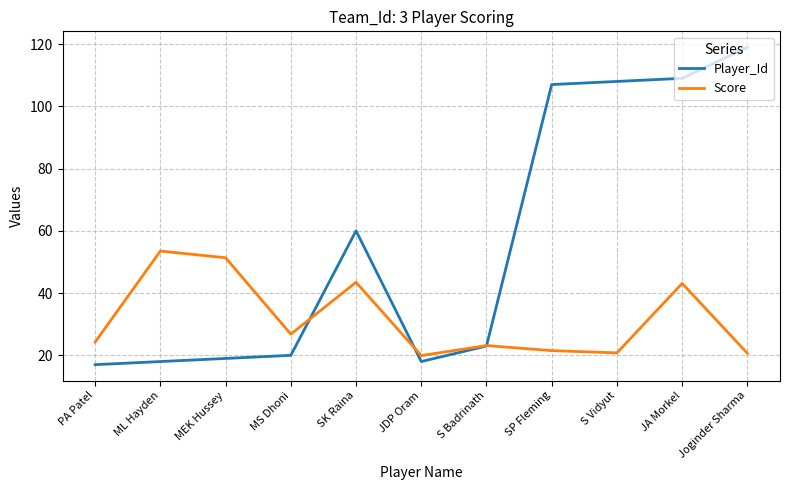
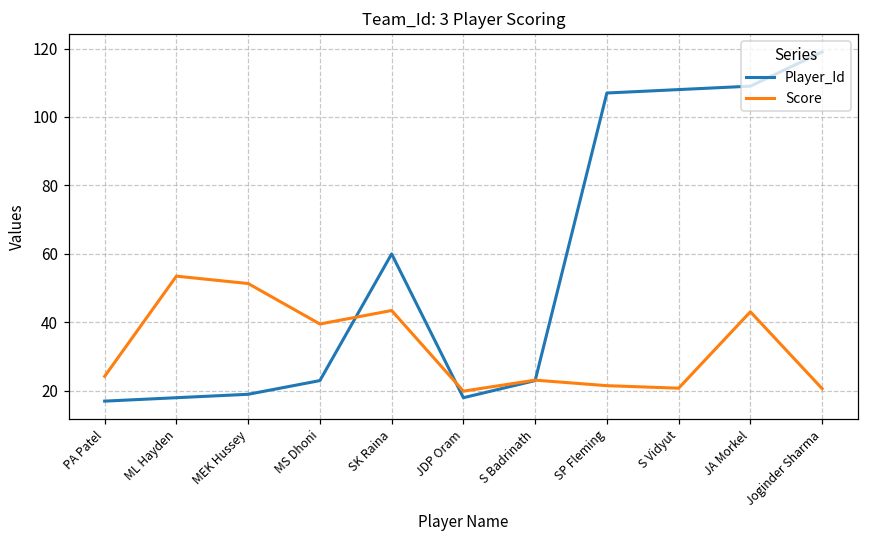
  {
    "Player_Id": {
      "PA Patel": 17,
      "ML Hayden": 18,
      "MEK Hussey": 19,
-     "MS Dhoni": 20,
+     "MS Dhoni": 23,
      "SK Raina": 60,
      "JDP Oram": 18,
      "SP Fleming": 107,
      "S Vidyut": 108
    },
    "Score": {
      "PA Patel": 24,
      "ML Hayden": 54,
      "MEK Hussey": 51,
-     "MS Dhoni": 27,
+     "MS Dhoni": 40,
      "SK Raina": 43,
      "JDP Oram": 20,
      "SP Fleming": 22,
      "S Vidyut": 21,
      "JA Morkel": 43,
      "Joginder Sharma": 21
    }
  }
